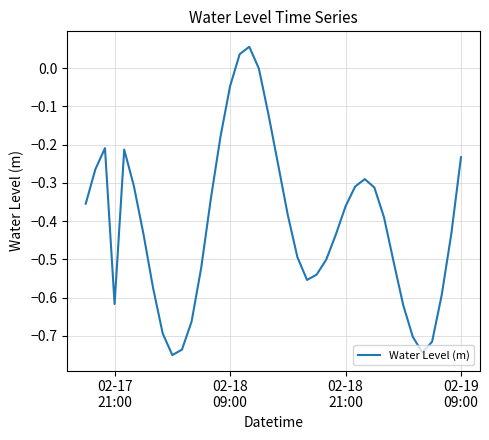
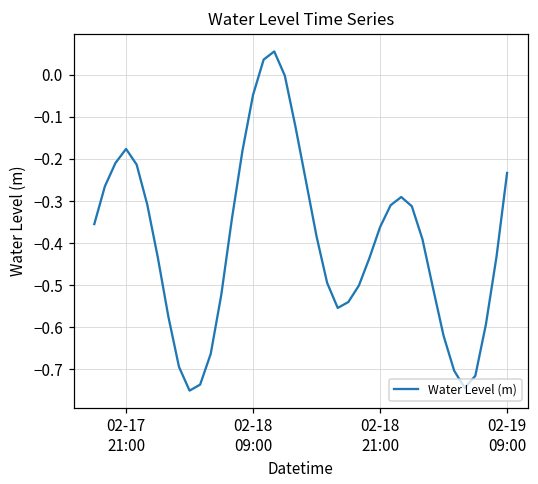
  {
-   "02-17 21:00": -0.62,
+   "02-17 21:00": -0.18,
    "02-18 09:00": -0.05,
    "02-18 21:00": -0.36,
    "02-19 09:00": -0.23
  }
